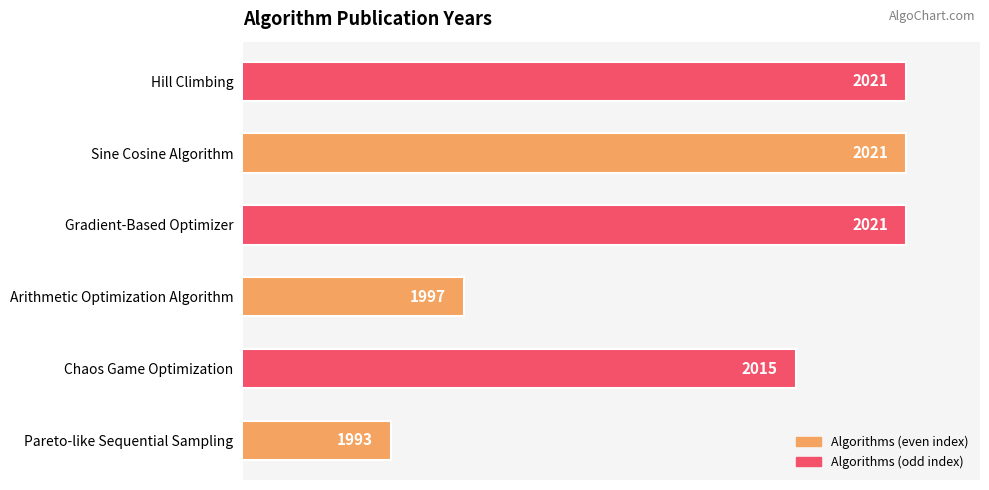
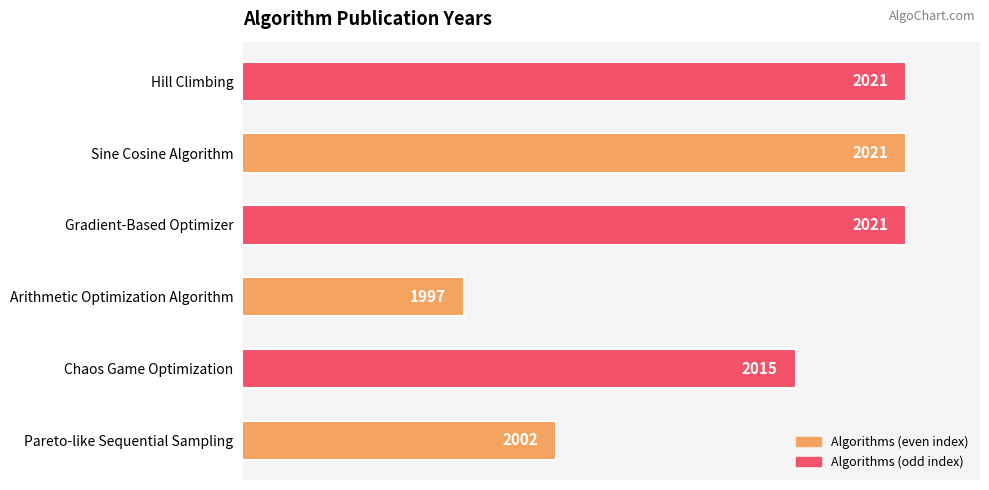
  {
    "Hill Climbing": 2021,
    "Sine Cosine Algorithm": 2021,
    "Gradient-Based Optimizer": 2021,
    "Arithmetic Optimization Algorithm": 1997,
    "Chaos Game Optimization": 2015,
-   "Pareto-like Sequential Sampling": 1993
+   "Pareto-like Sequential Sampling": 2002
  }
